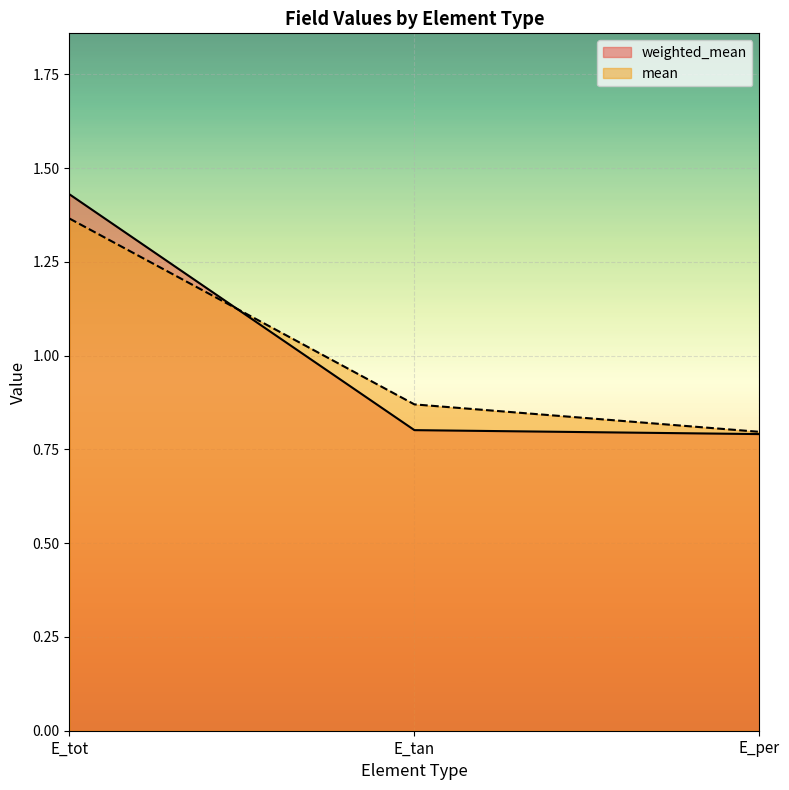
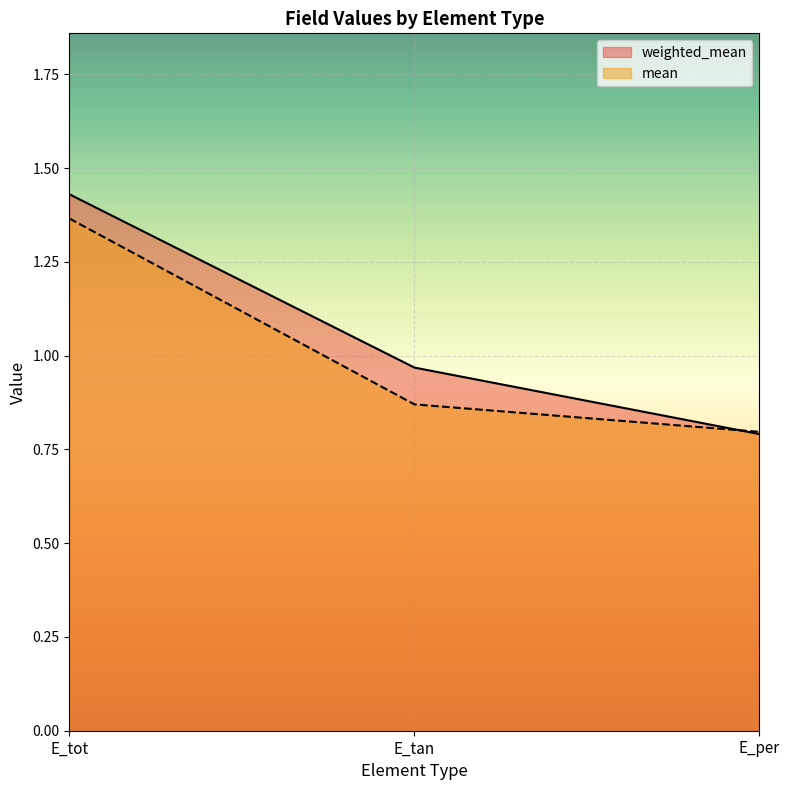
  {
    "weighted_mean": {
      "E_tot": 1.43,
-     "E_tan": 0.80
+     "E_tan": 0.97
    },
    "mean": {
      "E_tot": 1.37,
      "E_tan": 0.87
    }
  }
